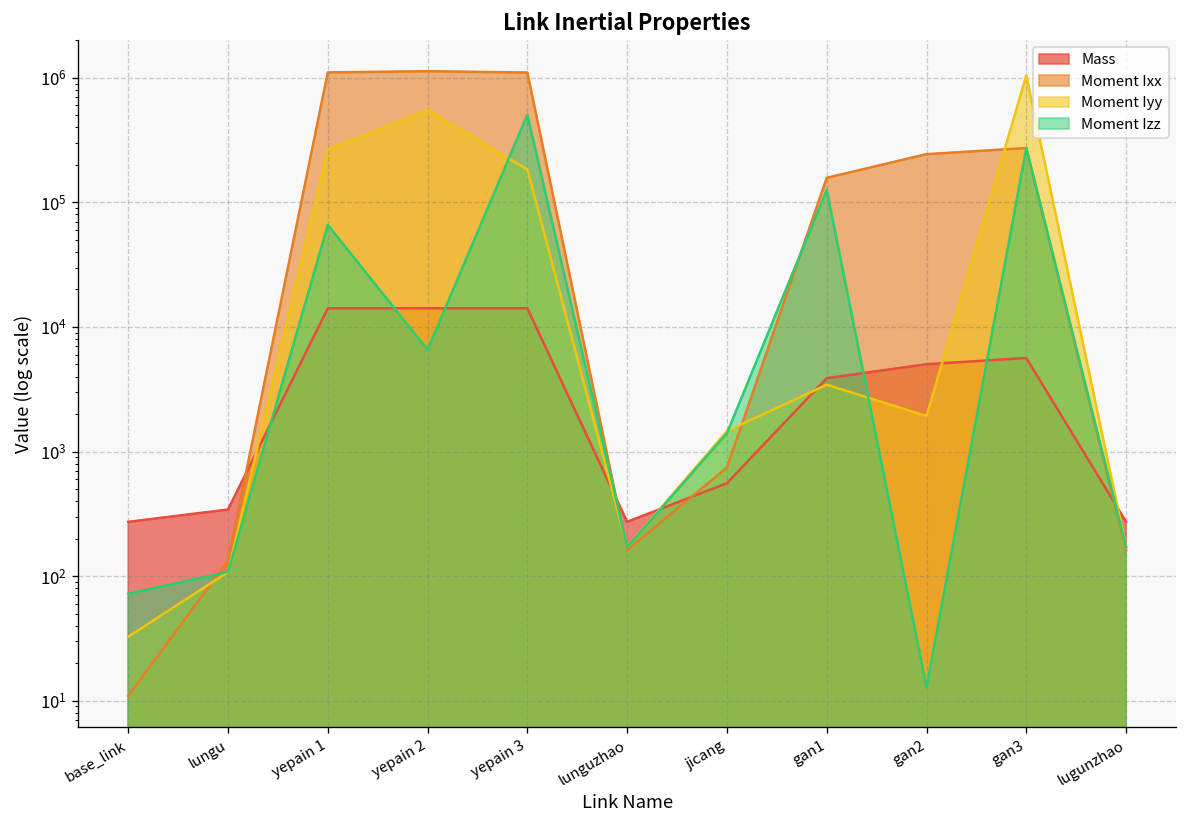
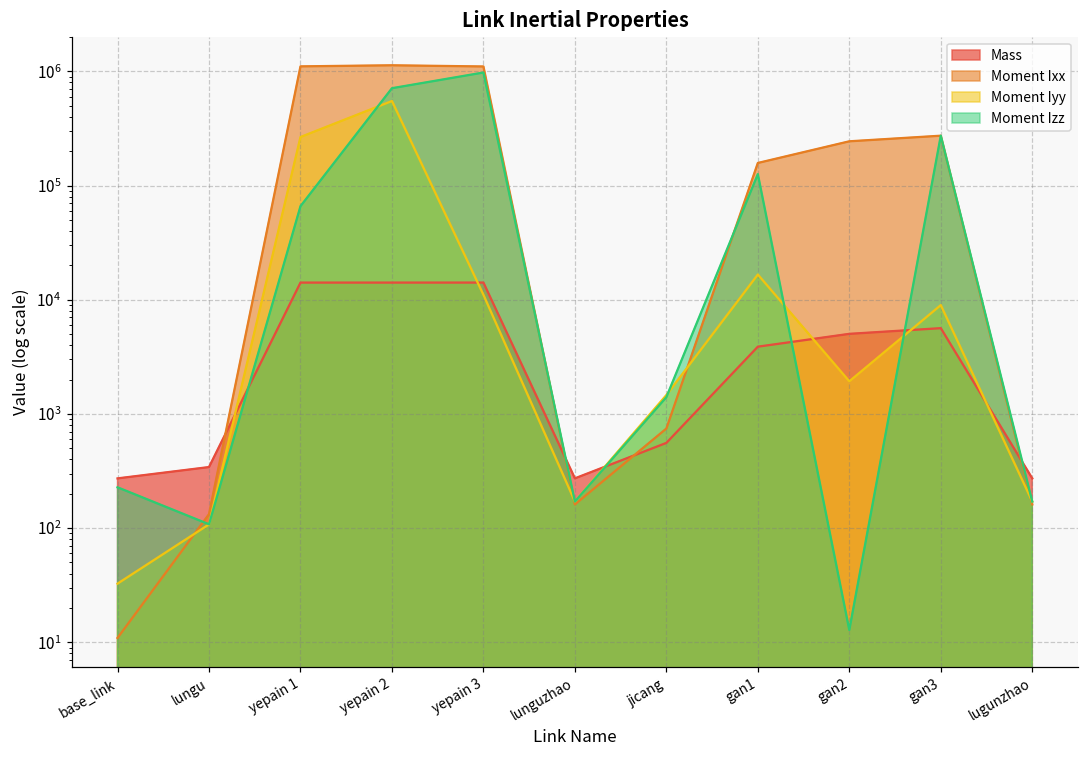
  {
    "Moment Iyy": {
      "base_link": 33,
      "yepain 1": 270000,
      "yepain 2": 500000,
-     "yepain 3": 180000,
-     "gan1": 3400,
+     "yepain 3": 11000,
+     "gan1": 17000,
      "gan2": 1900,
-     "gan3": 1000000
+     "gan3": 9000
    },
    "Moment Izz": {
-     "base_link": 70,
+     "base_link": 230,
      "yepain 1": 70000,
-     "yepain 2": 7000,
-     "yepain 3": 500000,
+     "yepain 2": 700000,
+     "yepain 3": 1000000,
      "gan1": 130000,
      "gan2": 13
    }
  }
